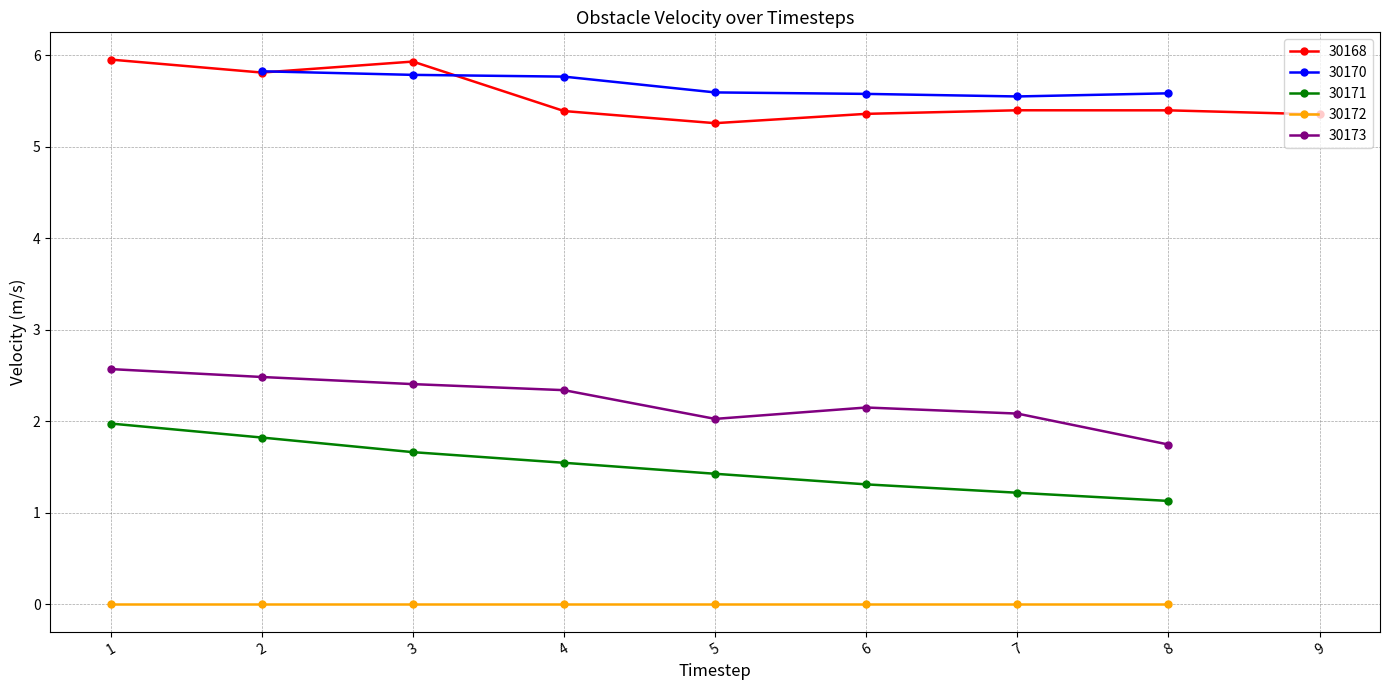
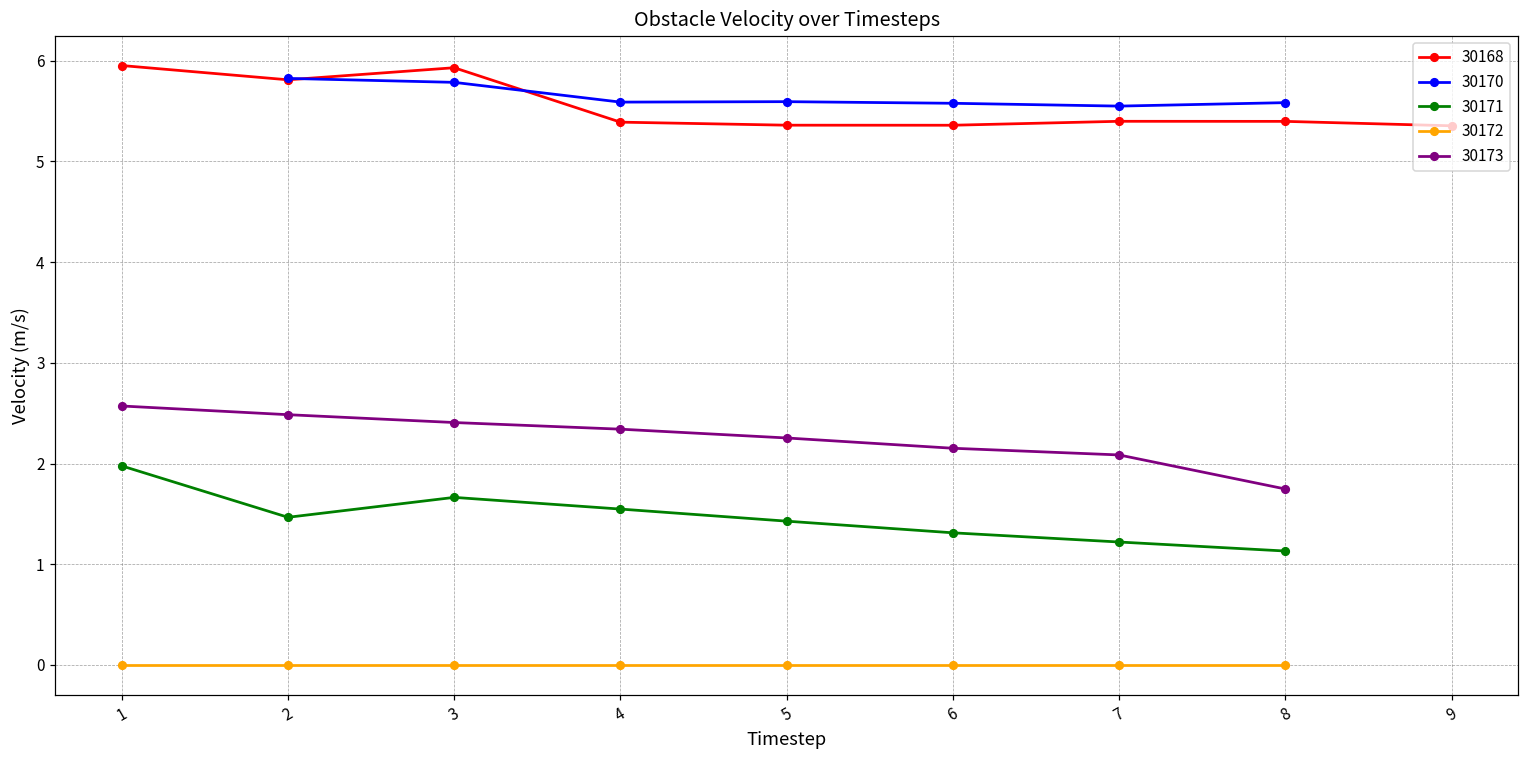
  {
    "30168": {
      "1": 6.0,
      "3": 5.9,
      "4": 5.4,
-     "5": 5.3,
+     "5": 5.4,
      "6": 5.4,
      "7": 5.4,
      "8": 5.4
    },
    "30170": {
      "3": 5.8,
-     "4": 5.8,
+     "4": 5.6,
      "5": 5.6,
      "6": 5.6,
      "7": 5.5,
      "8": 5.6
    },
    "30171": {
      "1": 2.0,
-     "2": 1.8,
+     "2": 1.5,
      "3": 1.7,
      "4": 1.5,
      "5": 1.4,
      "6": 1.3,
      "7": 1.2,
      "8": 1.1
    },
    "30172": {
      "1": 0.0,
      "2": 0.0,
      "3": 0.0,
      "4": 0.0,
      "5": 0.0,
      "6": 0.0,
      "7": 0.0,
      "8": 0.0
    },
    "30173": {
      "1": 2.6,
      "2": 2.5,
      "3": 2.4,
      "4": 2.3,
-     "5": 2.0,
+     "5": 2.3,
      "6": 2.2,
      "7": 2.1,
      "8": 1.7
    }
  }
